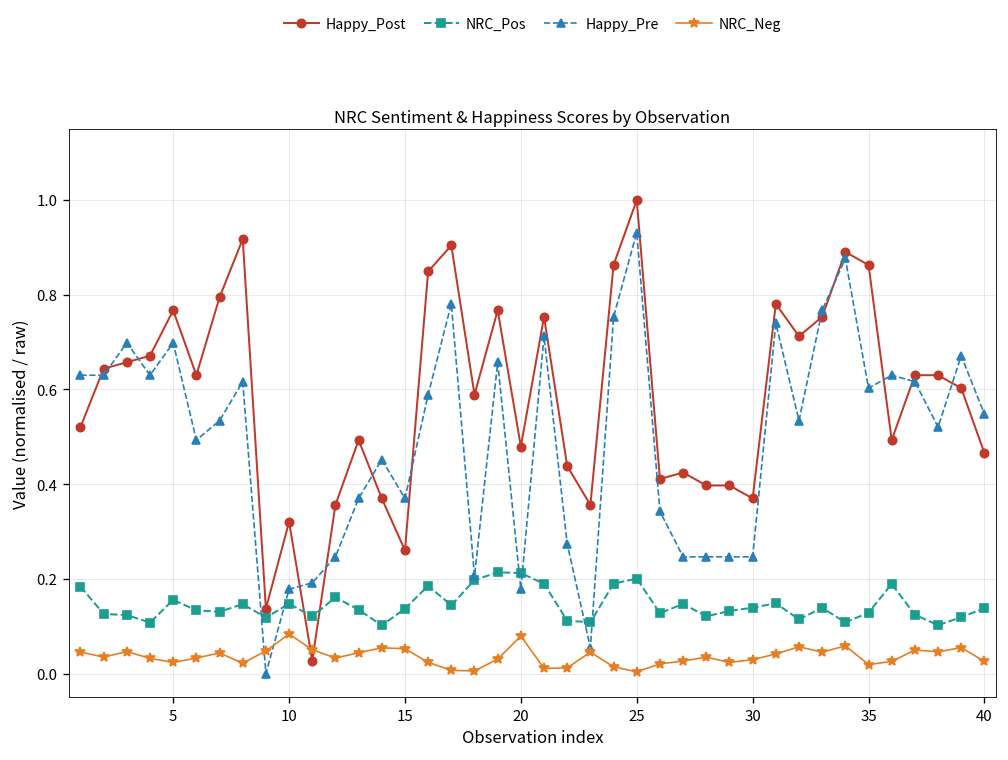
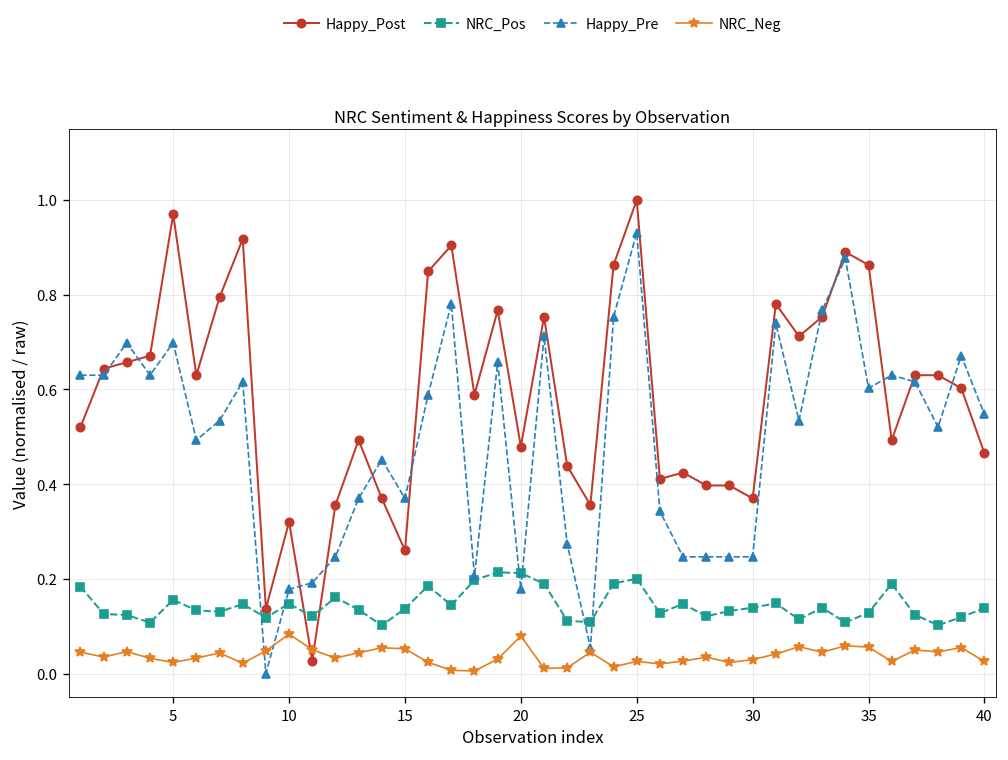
  {
    "Happy_Post": {
-     "5": 0.77,
+     "5": 0.97,
      "10": 0.32,
      "15": 0.26,
      "20": 0.48,
      "25": 1.00,
      "30": 0.37,
      "35": 0.86,
      "40": 0.47
    },
    "NRC_Neg": {
      "5": 0.02,
      "10": 0.08,
      "15": 0.05,
      "20": 0.08,
-     "25": 0.00,
+     "25": 0.03,
      "30": 0.03,
-     "35": 0.02,
+     "35": 0.06,
      "40": 0.03
    }
  }
